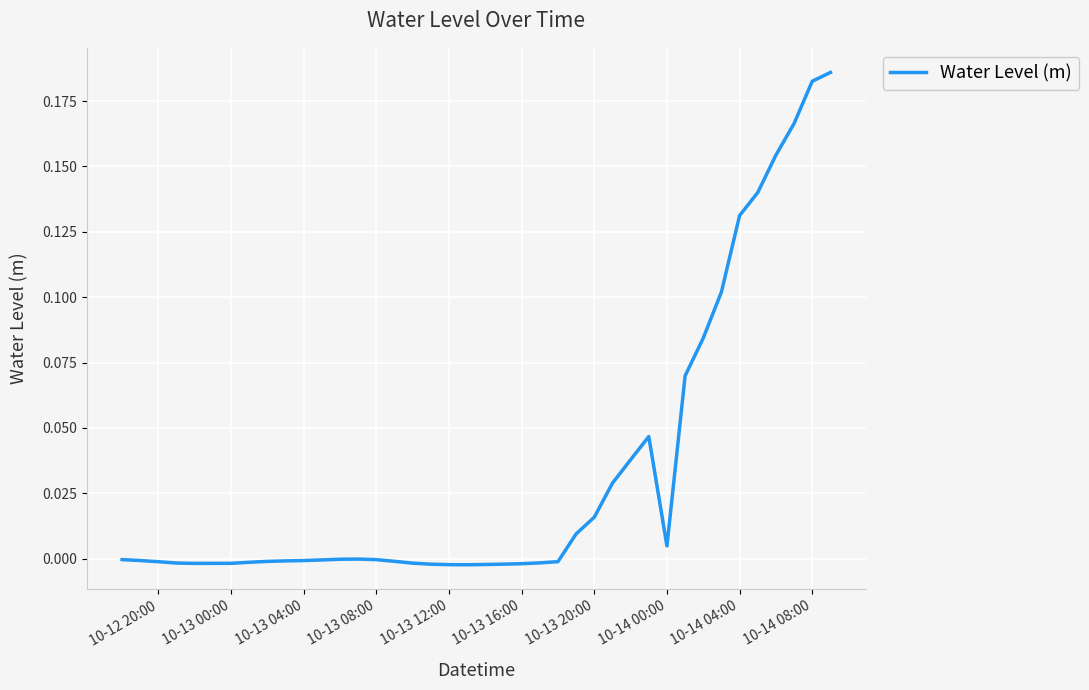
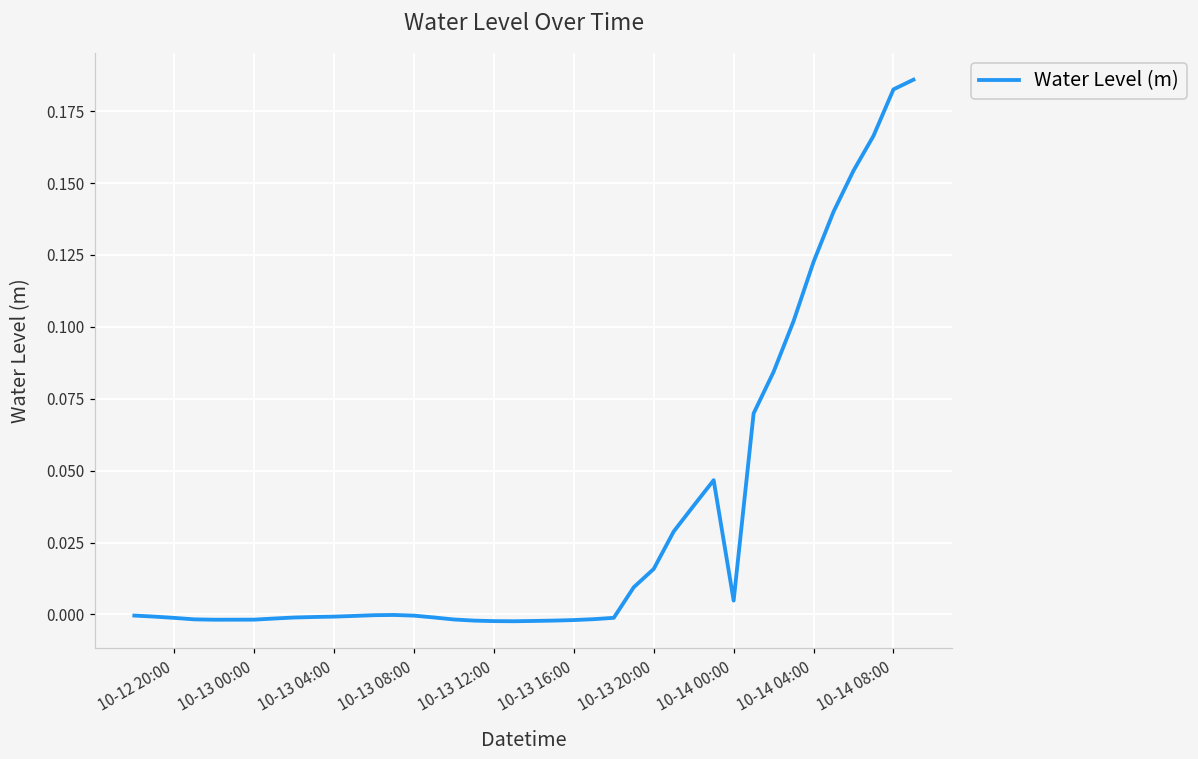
  {
    "10-12 20:00": -0.001,
    "10-13 00:00": -0.002,
    "10-13 04:00": -0.001,
    "10-13 08:00": 0.000,
    "10-13 12:00": -0.002,
    "10-13 16:00": -0.002,
    "10-13 20:00": 0.016,
    "10-14 00:00": 0.005,
-   "10-14 04:00": 0.131,
+   "10-14 04:00": 0.123,
    "10-14 08:00": 0.183
  }
